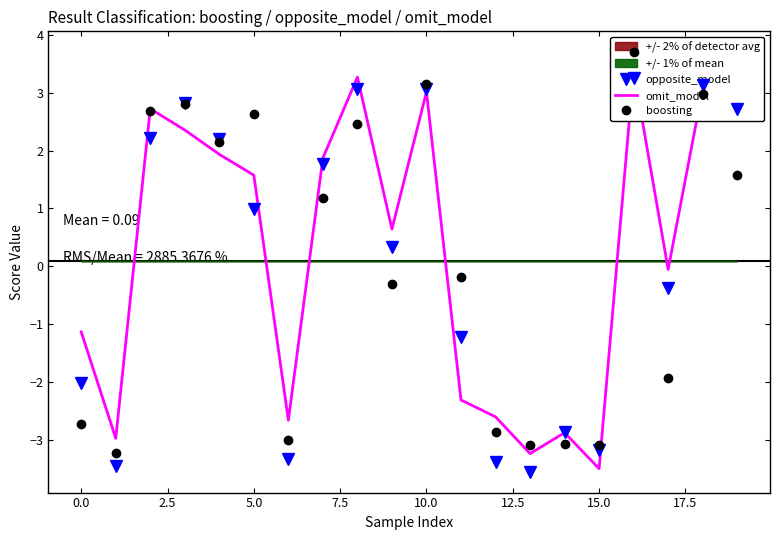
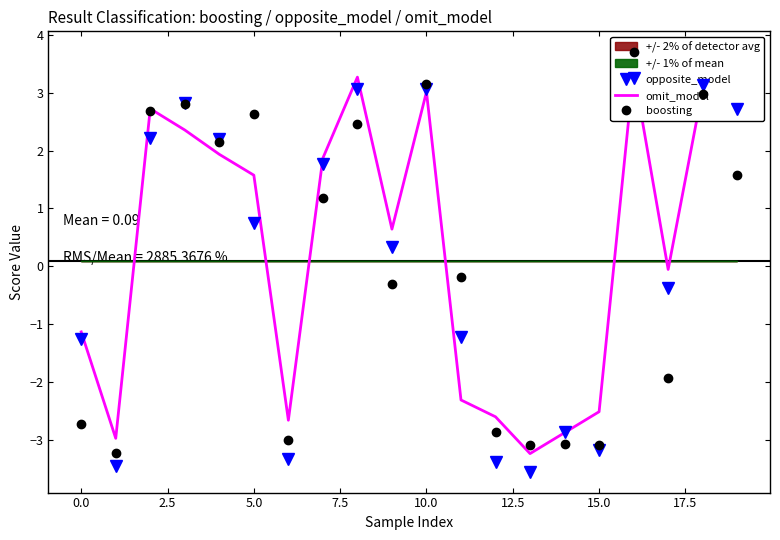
  {
    "opposite_model": {
-     "0.0": -2.0,
-     "5.0": 1.0,
+     "0.0": -1.3,
+     "5.0": 0.8,
      "10.0": 3.1,
      "15.0": -3.2
    },
    "omit_model": {
      "0.0": -1.1,
      "5.0": 1.6,
      "10.0": 3.0,
-     "15.0": -3.5
+     "15.0": -2.5
    },
    "boosting": {
      "0.0": -2.7,
      "5.0": 2.6,
      "10.0": 3.1,
      "15.0": -3.1
    }
  }
